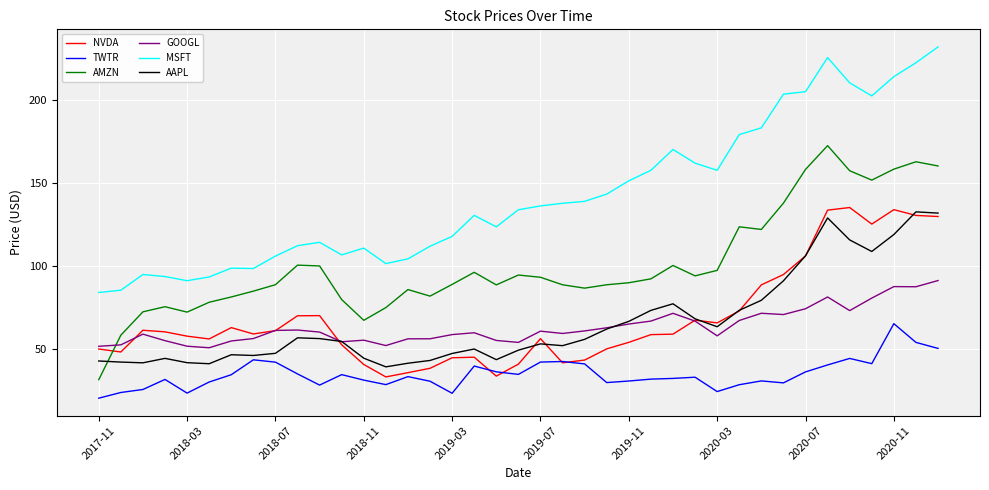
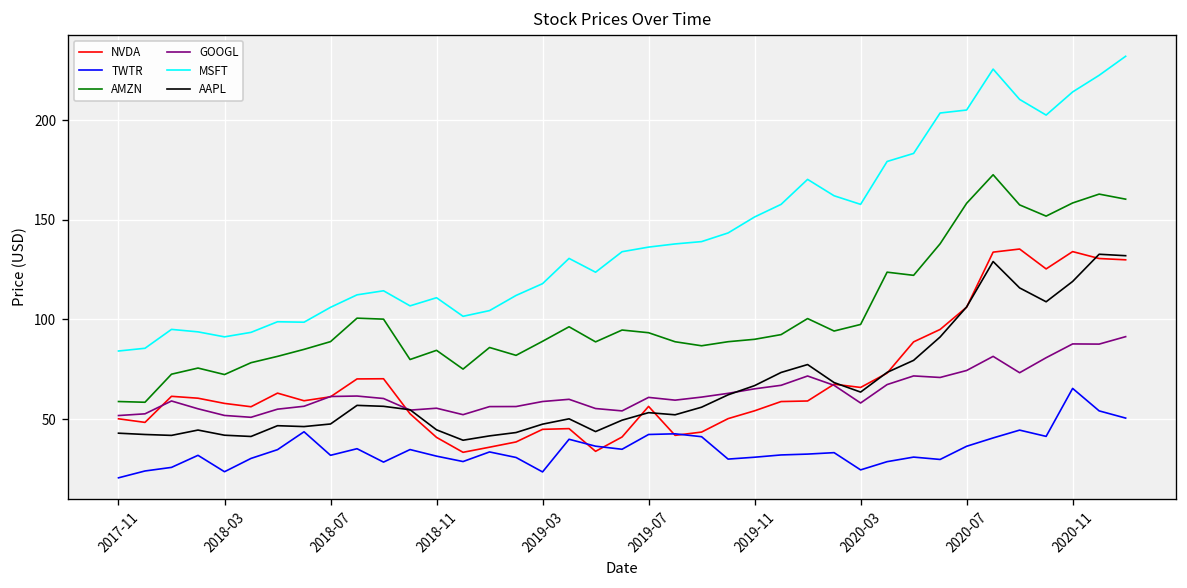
  {
    "NVDA": {
      "2017-11": 50,
      "2018-03": 58,
      "2018-11": 41,
      "2019-03": 45,
      "2019-07": 56,
      "2019-11": 54,
      "2020-03": 66,
      "2020-11": 134
    },
    "TWTR": {
      "2017-11": 21,
      "2018-03": 24,
-     "2018-07": 42,
+     "2018-07": 32,
      "2018-11": 31,
      "2019-03": 24,
      "2019-07": 42,
      "2019-11": 31,
      "2020-03": 25,
      "2020-07": 36,
      "2020-11": 65
    },
    "AMZN": {
-     "2017-11": 32,
+     "2017-11": 59,
      "2018-03": 72,
      "2018-07": 89,
-     "2018-11": 67,
+     "2018-11": 85,
      "2019-03": 89,
      "2019-07": 93,
      "2019-11": 90,
      "2020-03": 97,
      "2020-07": 158,
      "2020-11": 158
    },
    "GOOGL": {
      "2017-11": 52,
      "2018-03": 52,
      "2018-11": 55,
      "2019-03": 59,
      "2019-07": 61,
      "2019-11": 65,
      "2020-03": 58,
      "2020-07": 74,
      "2020-11": 88
    },
    "MSFT": {
      "2017-11": 84,
      "2018-03": 91,
      "2018-07": 106,
      "2018-11": 111,
      "2019-03": 118,
      "2019-07": 136,
      "2019-11": 151,
      "2020-03": 158,
      "2020-07": 205,
      "2020-11": 214
    },
    "AAPL": {
      "2017-11": 43,
      "2018-03": 42,
      "2018-07": 48,
      "2018-11": 45,
      "2019-03": 47,
      "2019-07": 53,
      "2019-11": 67,
      "2020-03": 64,
      "2020-11": 119
    }
  }
